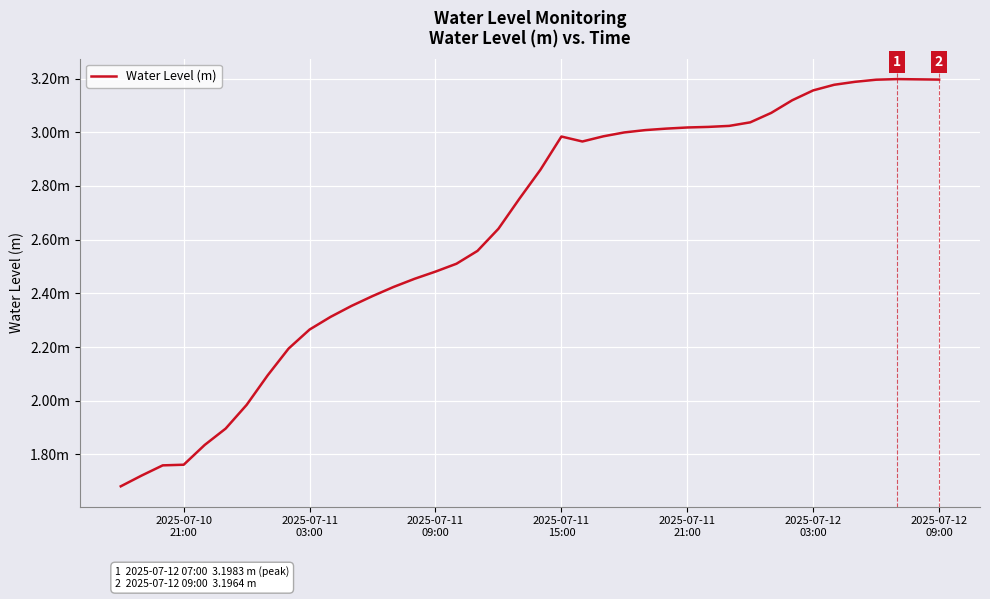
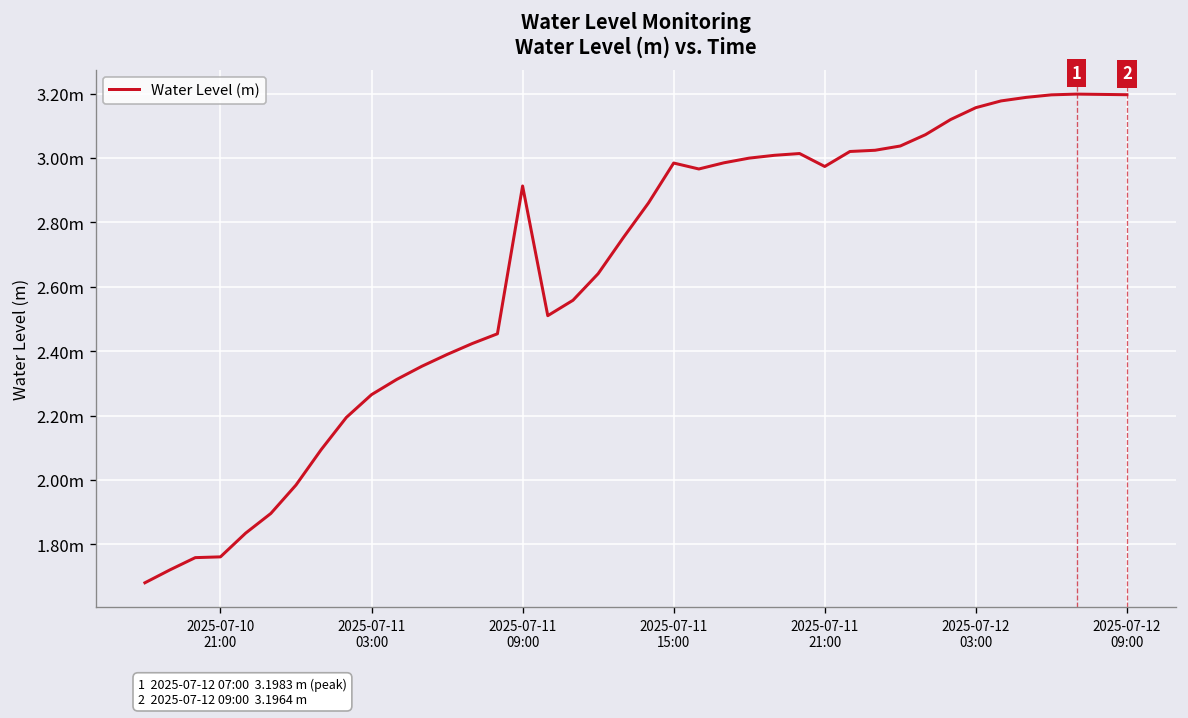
  {
    "2025-07-10 21:00": "1.76m",
    "2025-07-11 03:00": "2.27m",
-   "2025-07-11 09:00": "2.48m",
+   "2025-07-11 09:00": "2.91m",
    "2025-07-11 15:00": "2.98m",
-   "2025-07-11 21:00": "3.02m",
+   "2025-07-11 21:00": "2.97m",
    "2025-07-12 03:00": "3.16m"
  }
